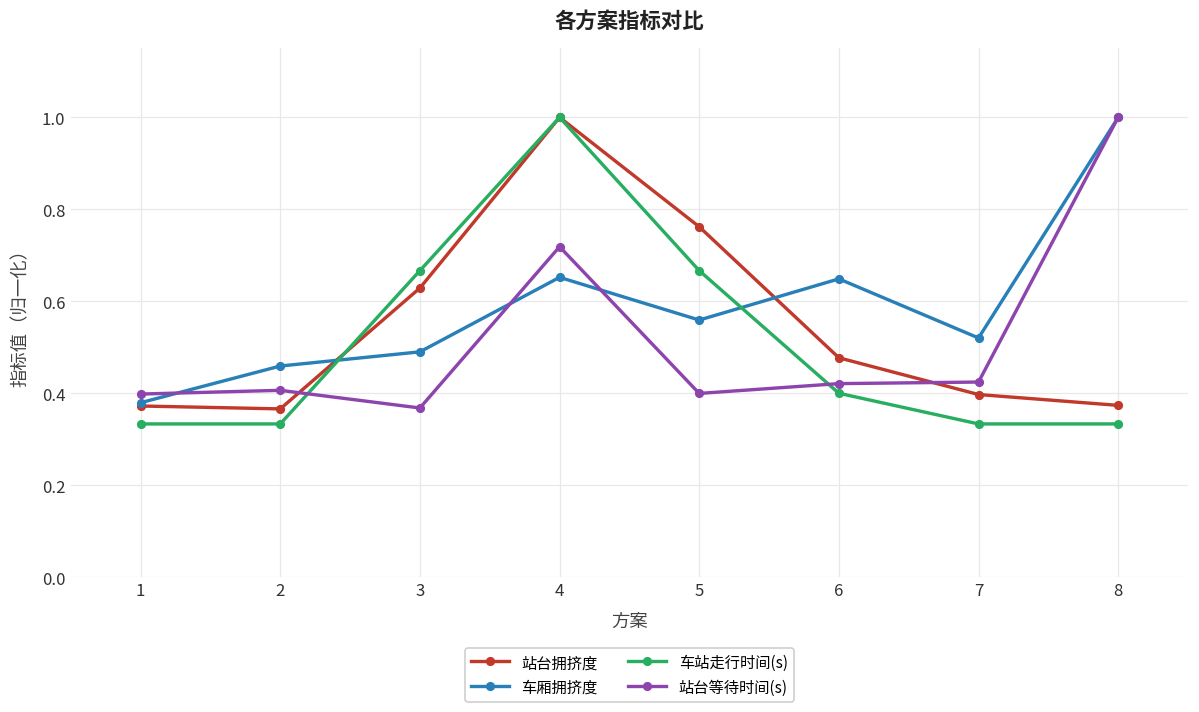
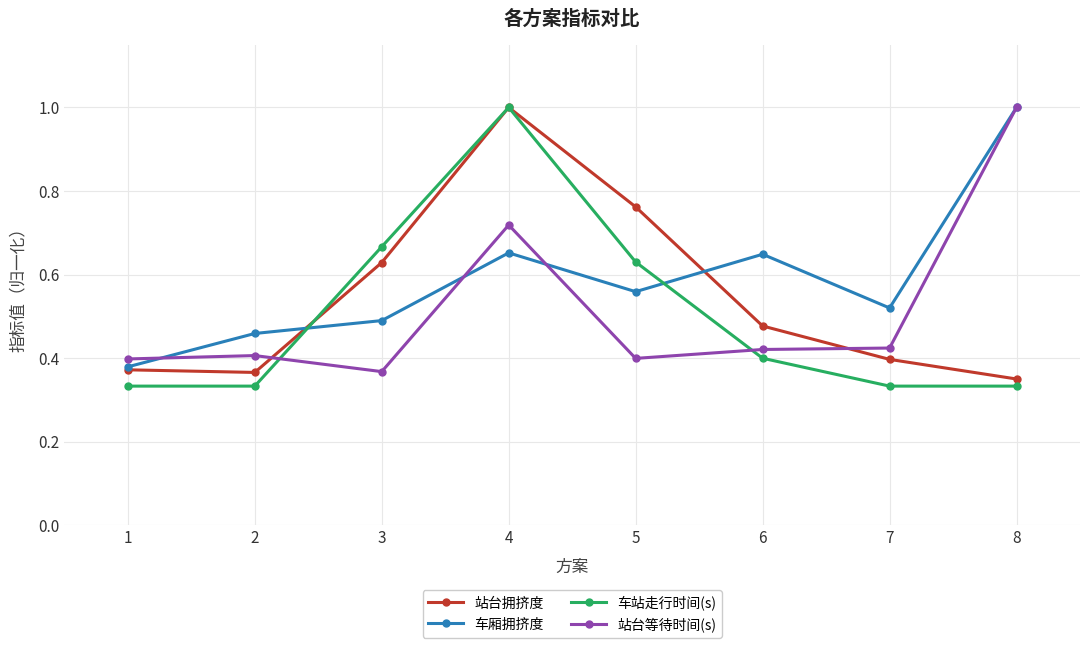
  {
    "站台拥挤度": {
      "1": 0.37,
      "2": 0.37,
      "3": 0.63,
      "5": 0.76,
      "6": 0.48,
      "7": 0.40,
-     "8": 0.37
+     "8": 0.35
    },
    "车厢拥挤度": {
      "1": 0.38,
      "2": 0.46,
      "3": 0.49,
      "4": 0.65,
      "5": 0.56,
      "6": 0.65,
      "7": 0.52
    },
    "车站走行时间(s)": {
      "1": 0.33,
      "2": 0.33,
      "3": 0.67,
-     "5": 0.67,
+     "5": 0.63,
      "6": 0.40,
      "7": 0.33,
      "8": 0.33
    },
    "站台等待时间(s)": {
      "1": 0.40,
      "2": 0.41,
      "3": 0.37,
      "4": 0.72,
      "5": 0.40,
      "6": 0.42,
      "7": 0.42
    }
  }
